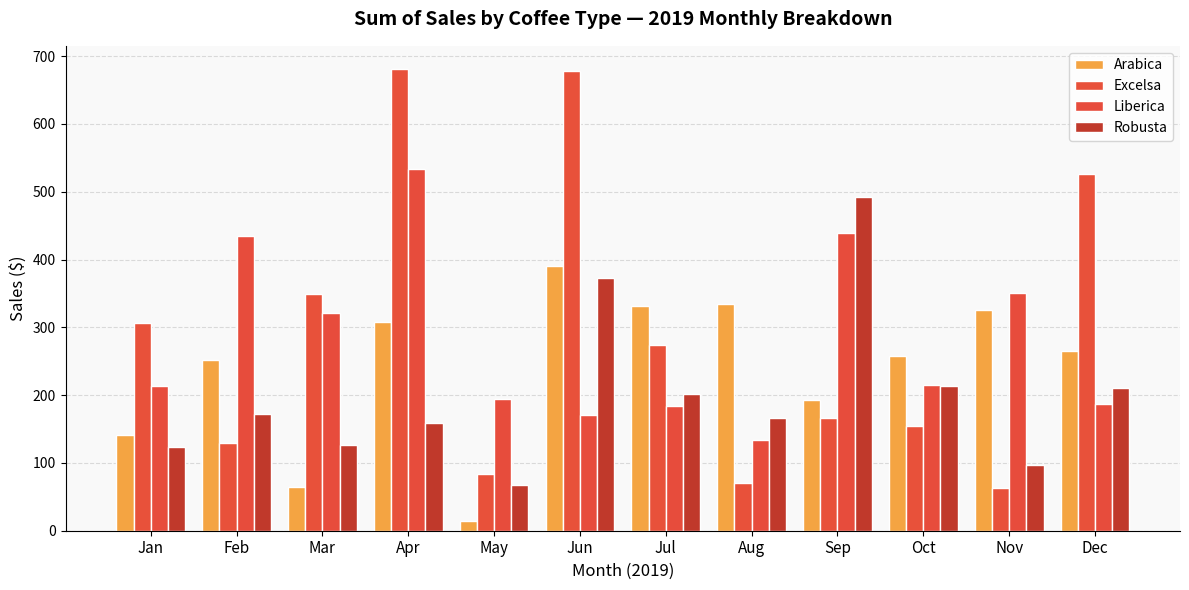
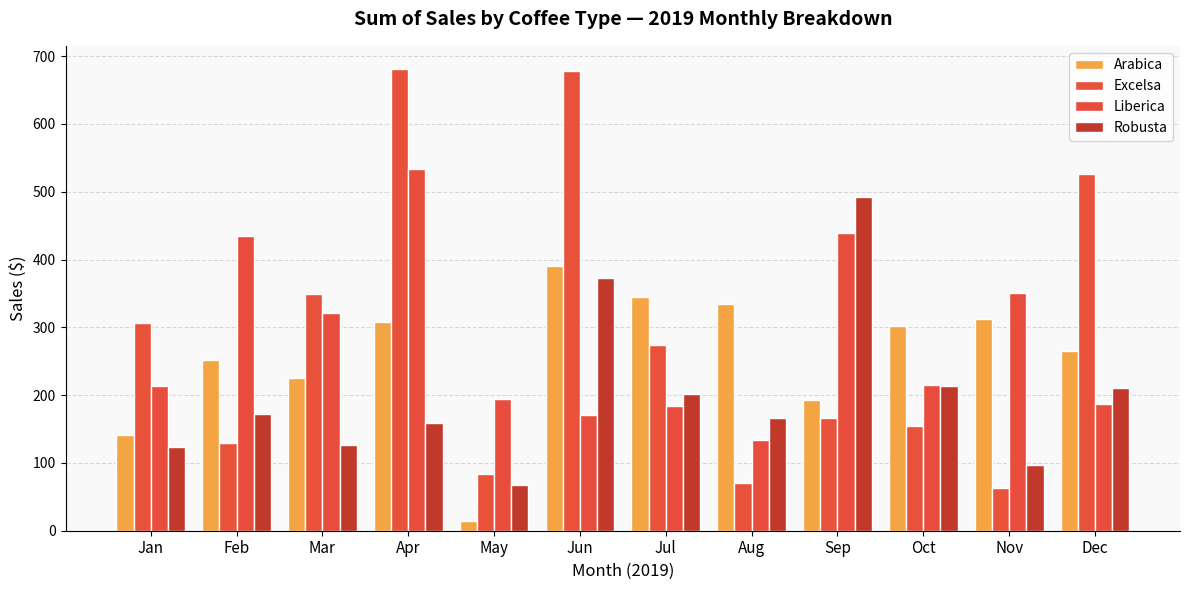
  {
    "Arabica": {
      "Jan": 140,
      "Feb": 250,
-     "Mar": 60,
+     "Mar": 220,
      "Apr": 310,
      "May": 10,
      "Jun": 390,
-     "Jul": 330,
+     "Jul": 350,
      "Aug": 330,
      "Sep": 190,
-     "Oct": 260,
-     "Nov": 330,
+     "Oct": 300,
+     "Nov": 310,
      "Dec": 270
    }
  }
